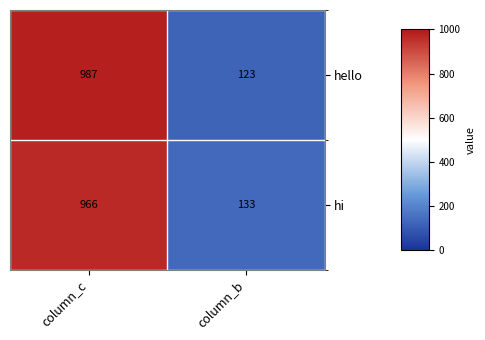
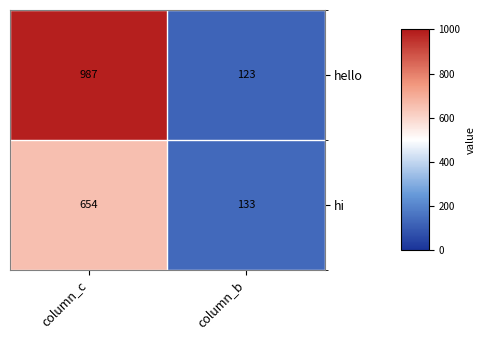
  {
    "hello": {
      "column_c": 987,
      "column_b": 123
    },
    "hi": {
-     "column_c": 966,
+     "column_c": 654,
      "column_b": 133
    }
  }
